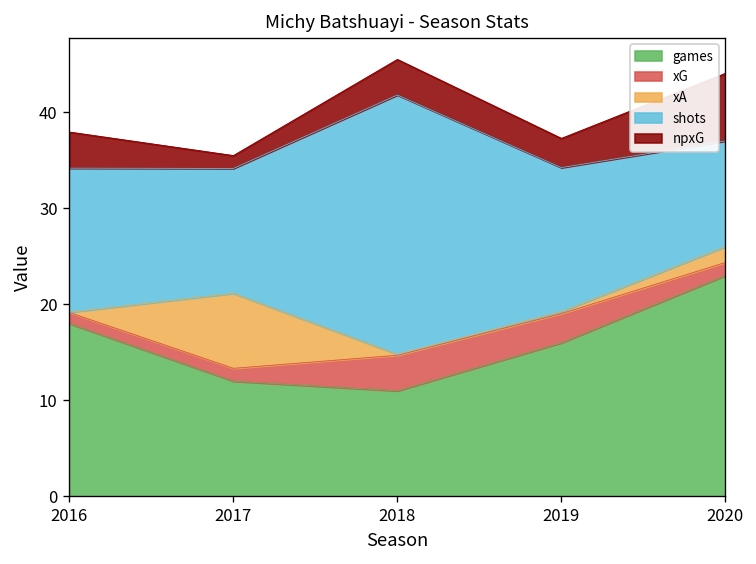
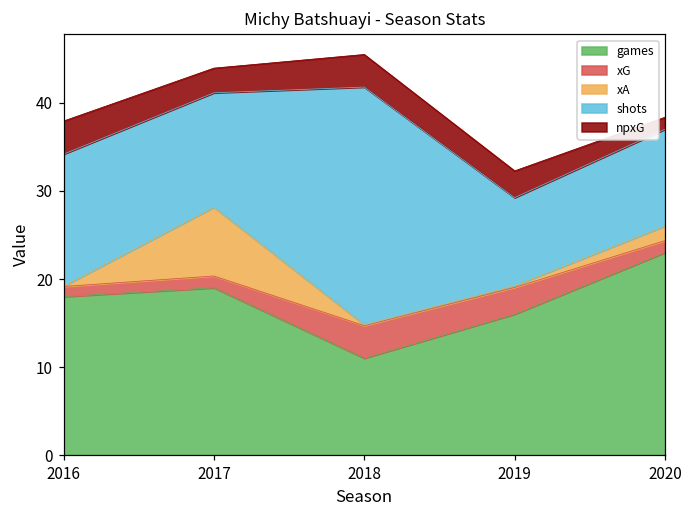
  {
    "games": {
      "2016": 18,
-     "2017": 12,
+     "2017": 19,
      "2018": 11,
      "2019": 16,
      "2020": 23
    },
    "xG": {
      "2017": 1,
      "2020": 1
    },
    "xA": {
      "2017": 8,
      "2020": 2
    },
    "shots": {
      "2016": 15,
      "2017": 13,
      "2018": 27,
-     "2019": 15,
+     "2019": 10,
      "2020": 11
    },
    "npxG": {
      "2016": 4,
-     "2017": 1,
+     "2017": 3,
      "2018": 4,
      "2019": 3,
-     "2020": 7
+     "2020": 1
    }
  }
